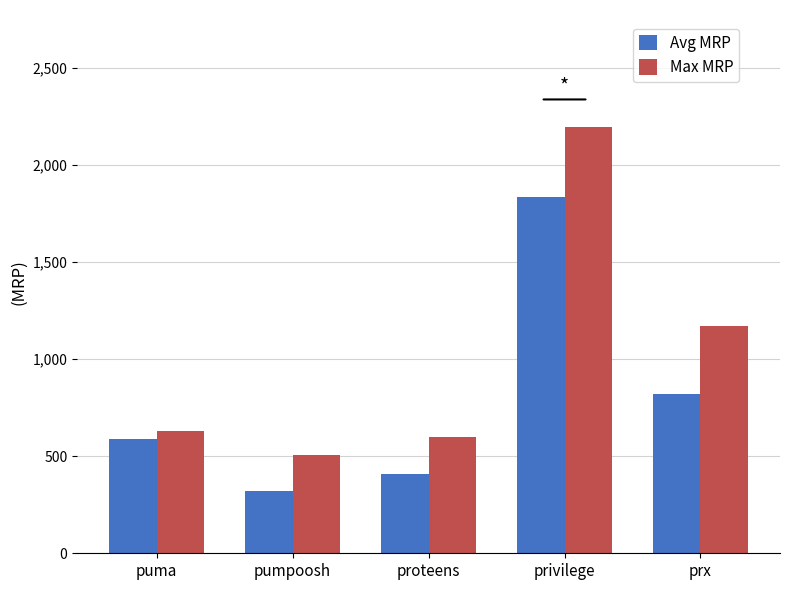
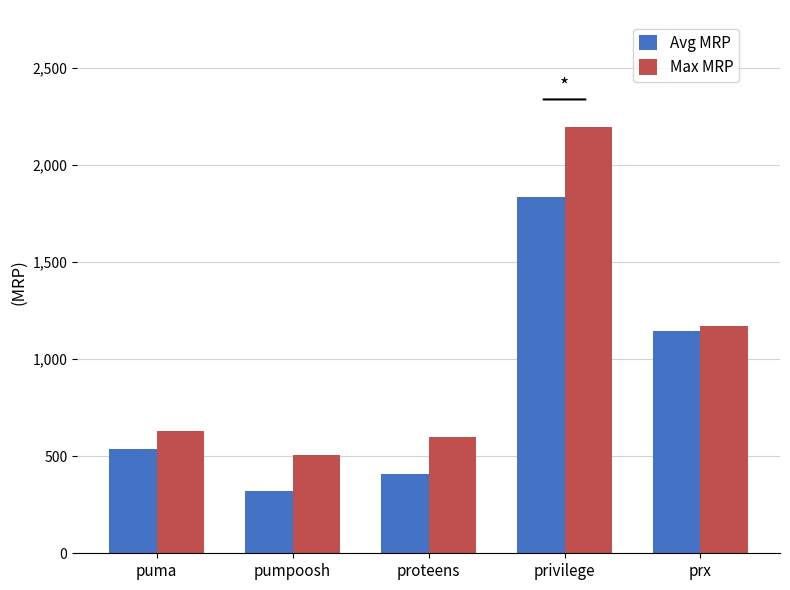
  {
    "Avg MRP": {
-     "puma": "590",
+     "puma": "540",
      "pumpoosh": "320",
      "proteens": "410",
      "privilege": "1,830",
-     "prx": "820"
+     "prx": "1,150"
    },
    "Max MRP": {
      "puma": "630",
      "pumpoosh": "510",
      "proteens": "600",
      "privilege": "2,200",
      "prx": "1,170"
    }
  }
